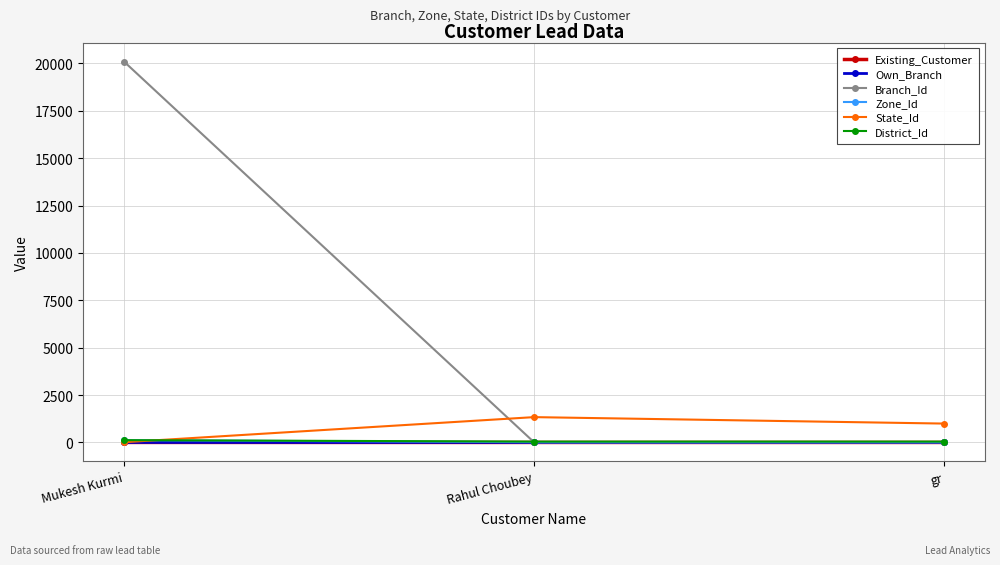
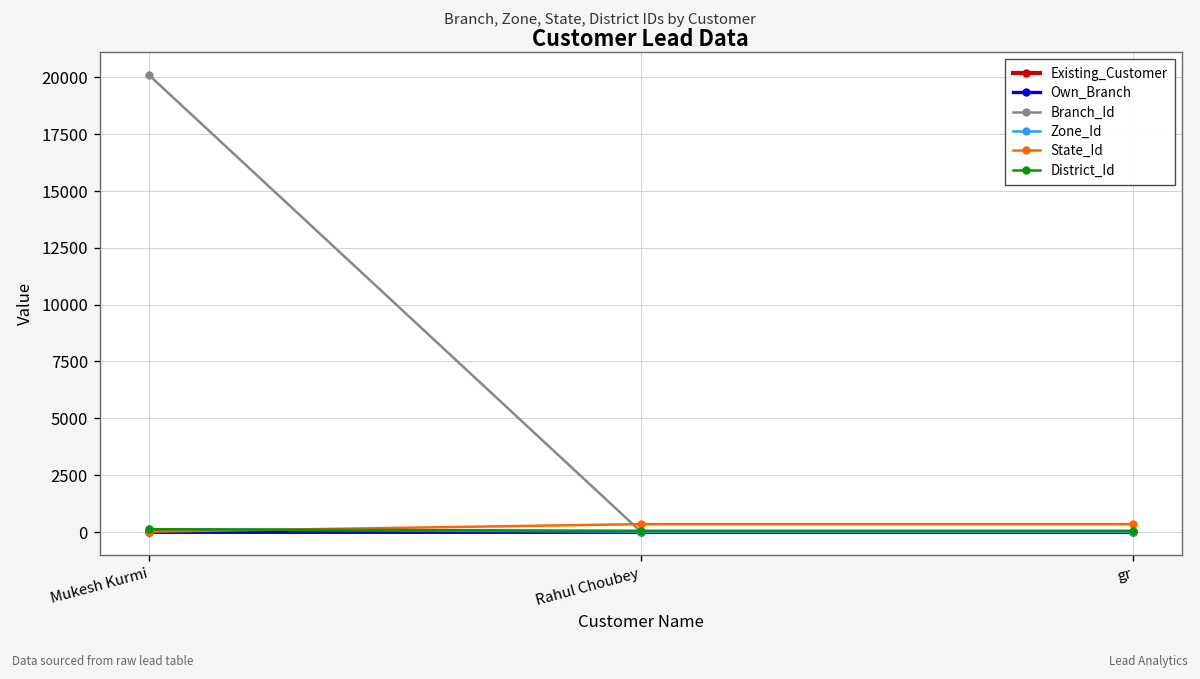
  {
    "Branch_Id": {
      "Mukesh Kurmi": 20100
    },
    "State_Id": {
-     "Rahul Choubey": 1300,
-     "gr": 1000
+     "Rahul Choubey": 300,
+     "gr": 300
    }
  }
